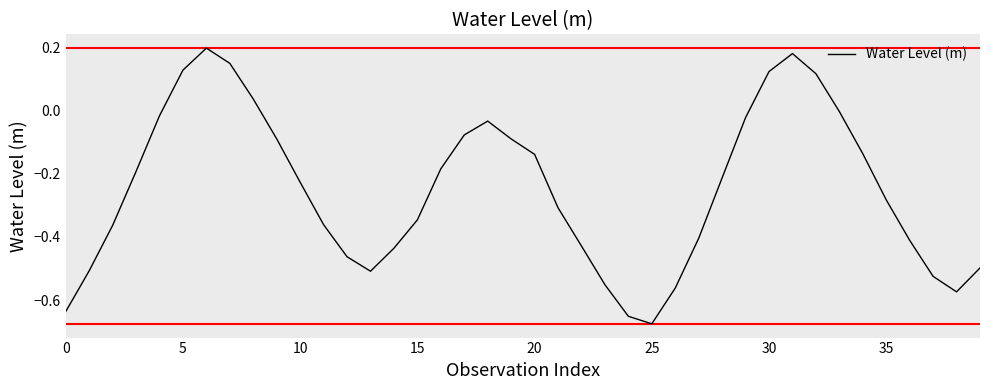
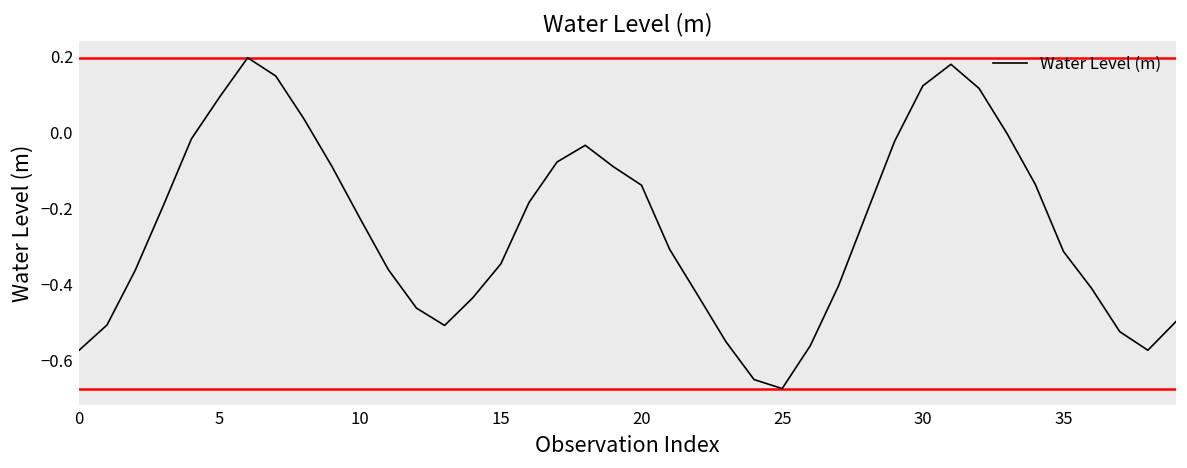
  {
-   "0": -0.64,
-   "5": 0.13,
+   "0": -0.57,
+   "5": 0.09,
    "10": -0.23,
    "15": -0.35,
    "20": -0.14,
    "25": -0.68,
    "30": 0.12,
-   "35": -0.28
+   "35": -0.31
  }
